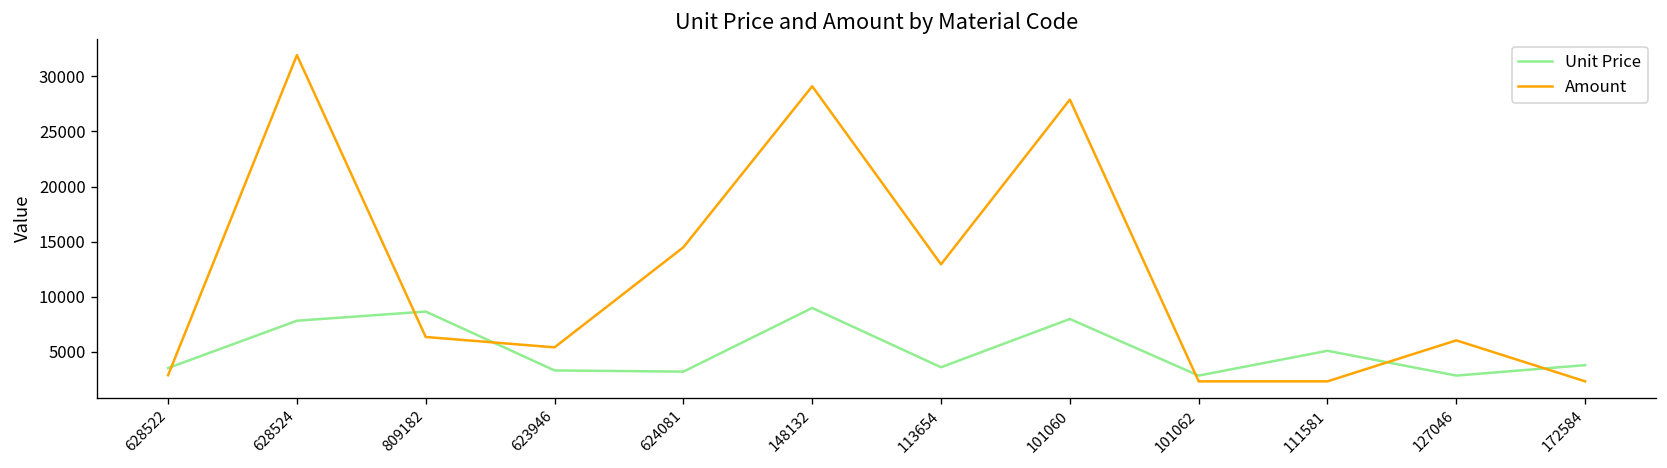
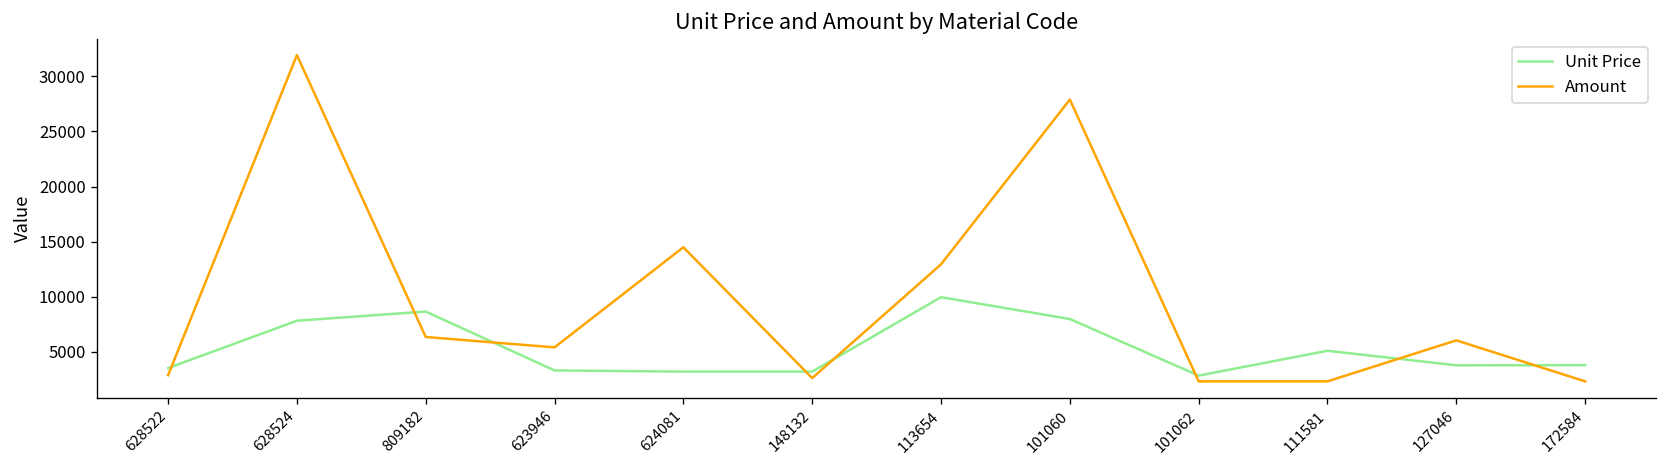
  {
    "Unit Price": {
      "628522": 4000,
      "628524": 8000,
      "809182": 9000,
      "623946": 3000,
      "624081": 3000,
-     "148132": 9000,
-     "113654": 4000,
+     "148132": 3000,
+     "113654": 10000,
      "101060": 8000,
      "101062": 3000,
      "111581": 5000,
-     "127046": 3000,
+     "127046": 4000,
      "172584": 4000
    },
    "Amount": {
      "628522": 3000,
      "628524": 32000,
      "809182": 6000,
      "623946": 5000,
      "624081": 14000,
-     "148132": 29000,
+     "148132": 3000,
      "113654": 13000,
      "101060": 28000,
      "101062": 2000,
      "111581": 2000,
      "127046": 6000,
      "172584": 2000
    }
  }
